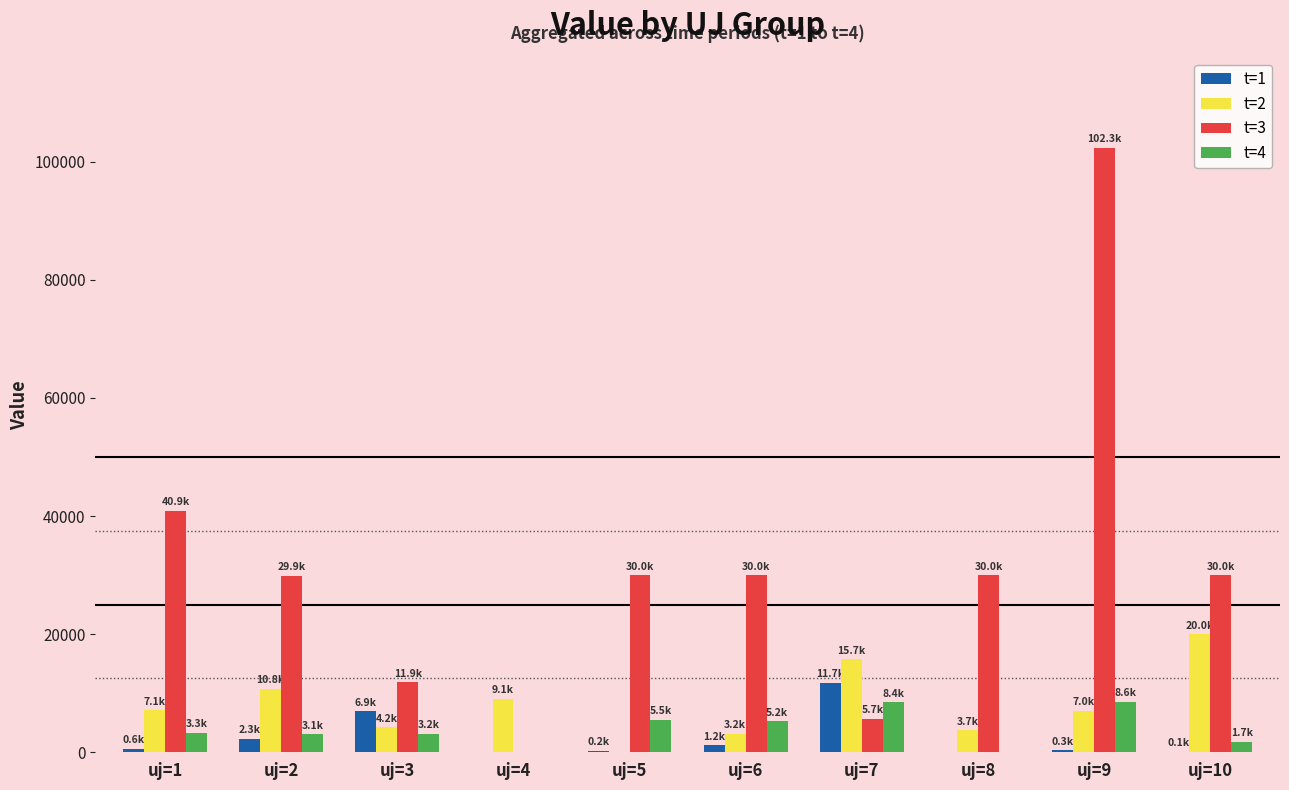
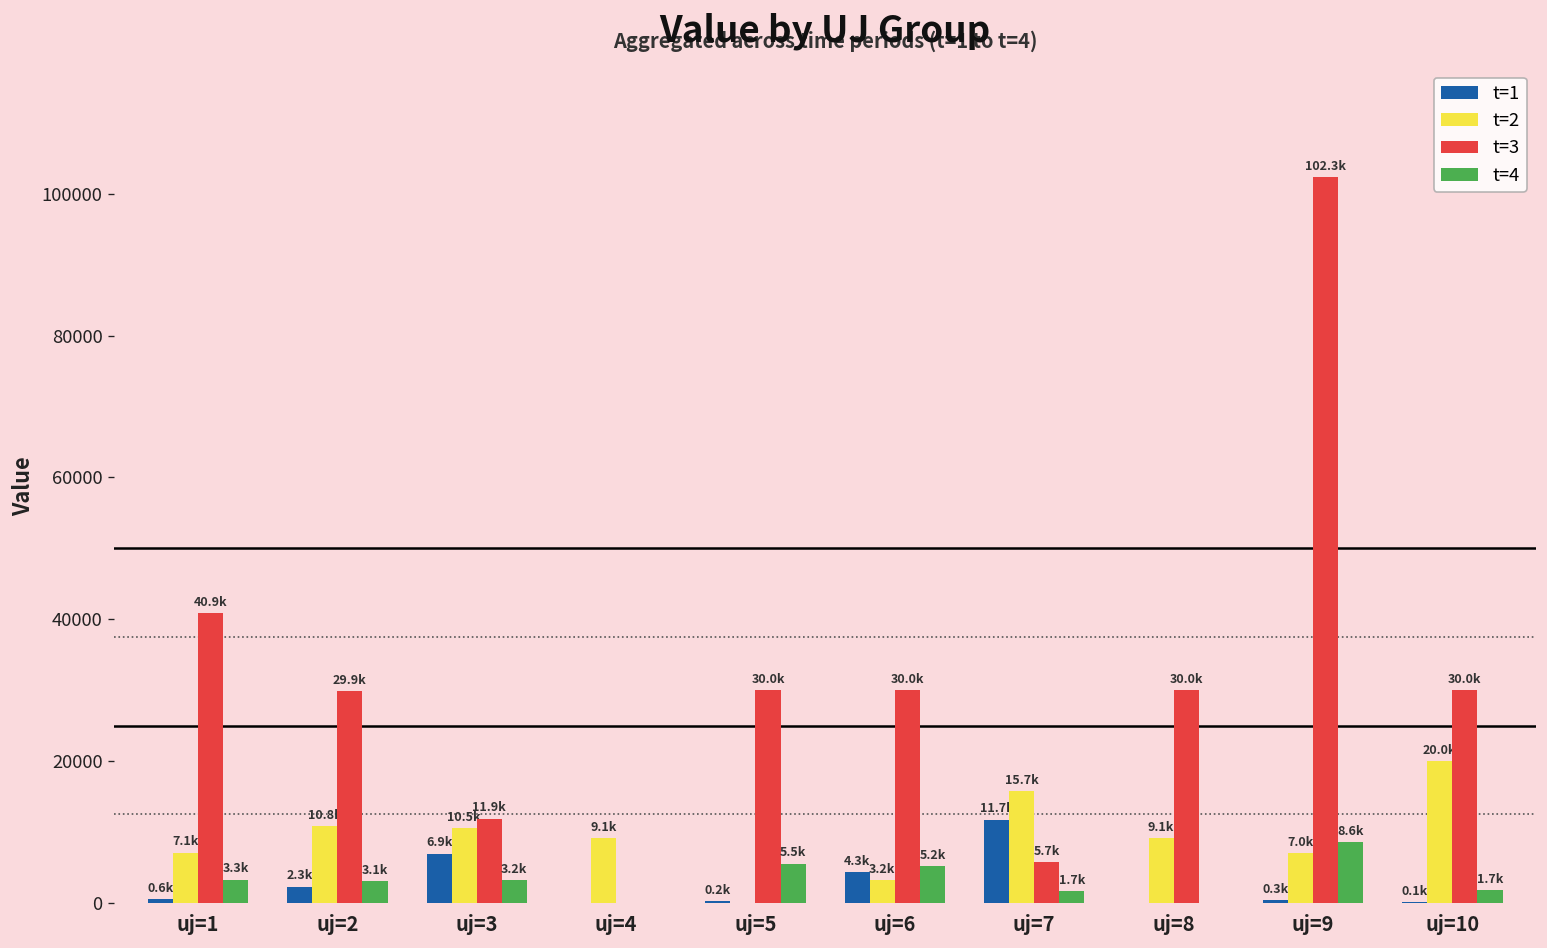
  {
    "t=1": {
      "uj=1": "0.6k",
      "uj=2": "2.3k",
      "uj=3": "6.9k",
      "uj=5": "0.2k",
-     "uj=6": "1.2k",
+     "uj=6": "4.3k",
      "uj=7": "11.7k",
      "uj=9": "0.3k",
      "uj=10": "0.1k"
    },
    "t=2": {
      "uj=1": "7.1k",
      "uj=2": "10.8k",
-     "uj=3": "4.2k",
+     "uj=3": "10.5k",
      "uj=4": "9.1k",
      "uj=6": "3.2k",
      "uj=7": "15.7k",
-     "uj=8": "3.7k",
+     "uj=8": "9.1k",
      "uj=9": "7.0k",
      "uj=10": "20.0k"
    },
    "t=3": {
      "uj=1": "40.9k",
      "uj=2": "29.9k",
      "uj=3": "11.9k",
      "uj=5": "30.0k",
      "uj=6": "30.0k",
      "uj=7": "5.7k",
      "uj=8": "30.0k",
      "uj=9": "102.3k",
      "uj=10": "30.0k"
    },
    "t=4": {
      "uj=1": "3.3k",
      "uj=2": "3.1k",
      "uj=3": "3.2k",
      "uj=5": "5.5k",
      "uj=6": "5.2k",
-     "uj=7": "8.4k",
+     "uj=7": "1.7k",
      "uj=9": "8.6k",
      "uj=10": "1.7k"
    }
  }
